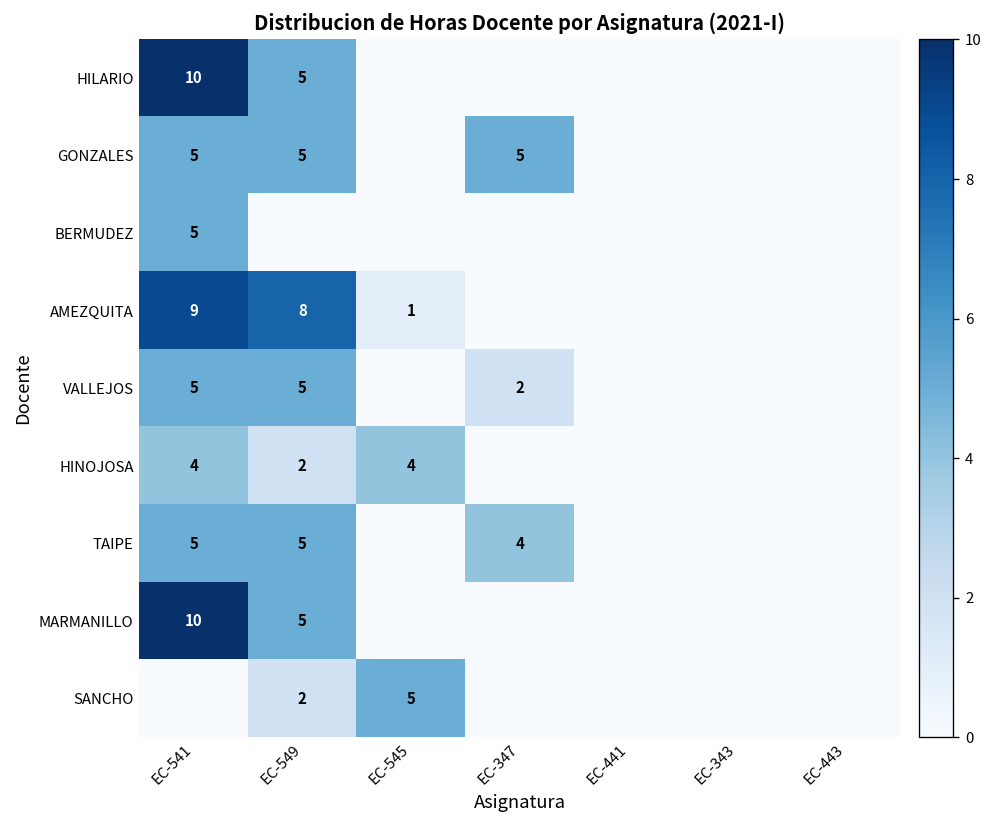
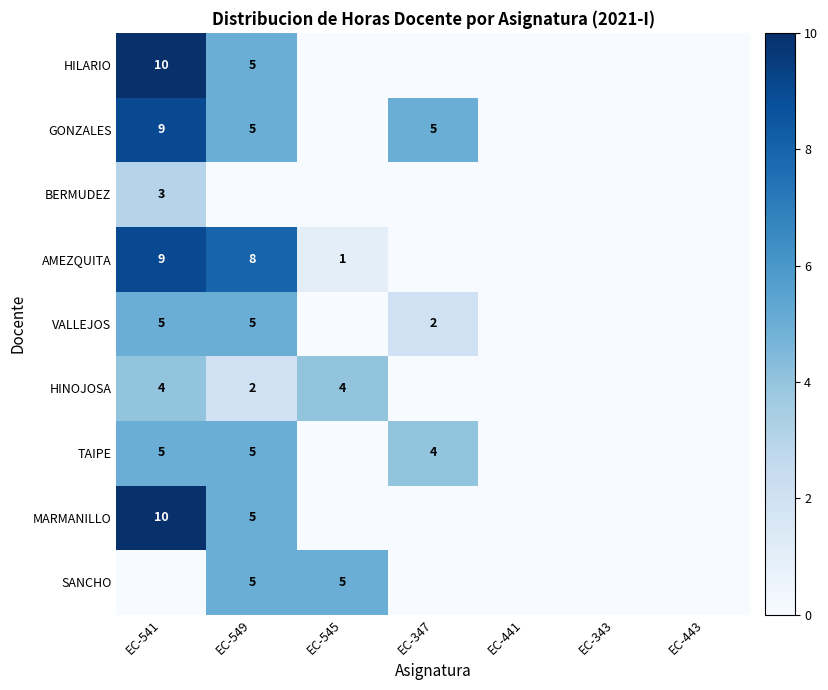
  {
    "HILARIO": {
      "EC-541": 10,
      "EC-549": 5
    },
    "GONZALES": {
-     "EC-541": 5,
+     "EC-541": 9,
      "EC-549": 5,
      "EC-347": 5
    },
    "BERMUDEZ": {
-     "EC-541": 5
+     "EC-541": 3
    },
    "AMEZQUITA": {
      "EC-541": 9,
      "EC-549": 8,
      "EC-545": 1
    },
    "VALLEJOS": {
      "EC-541": 5,
      "EC-549": 5,
      "EC-347": 2
    },
    "HINOJOSA": {
      "EC-541": 4,
      "EC-549": 2,
      "EC-545": 4
    },
    "TAIPE": {
      "EC-541": 5,
      "EC-549": 5,
      "EC-347": 4
    },
    "MARMANILLO": {
      "EC-541": 10,
      "EC-549": 5
    },
    "SANCHO": {
-     "EC-549": 2,
+     "EC-549": 5,
      "EC-545": 5
    }
  }
